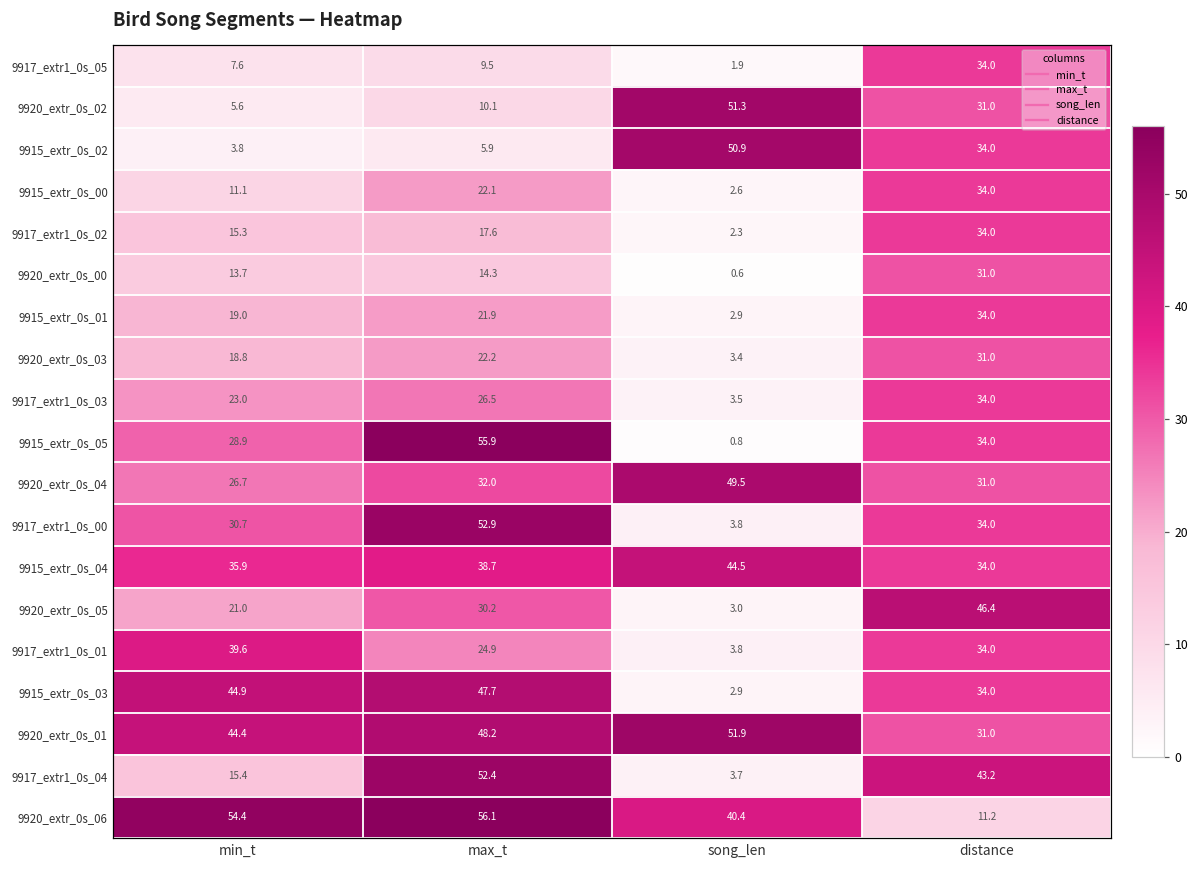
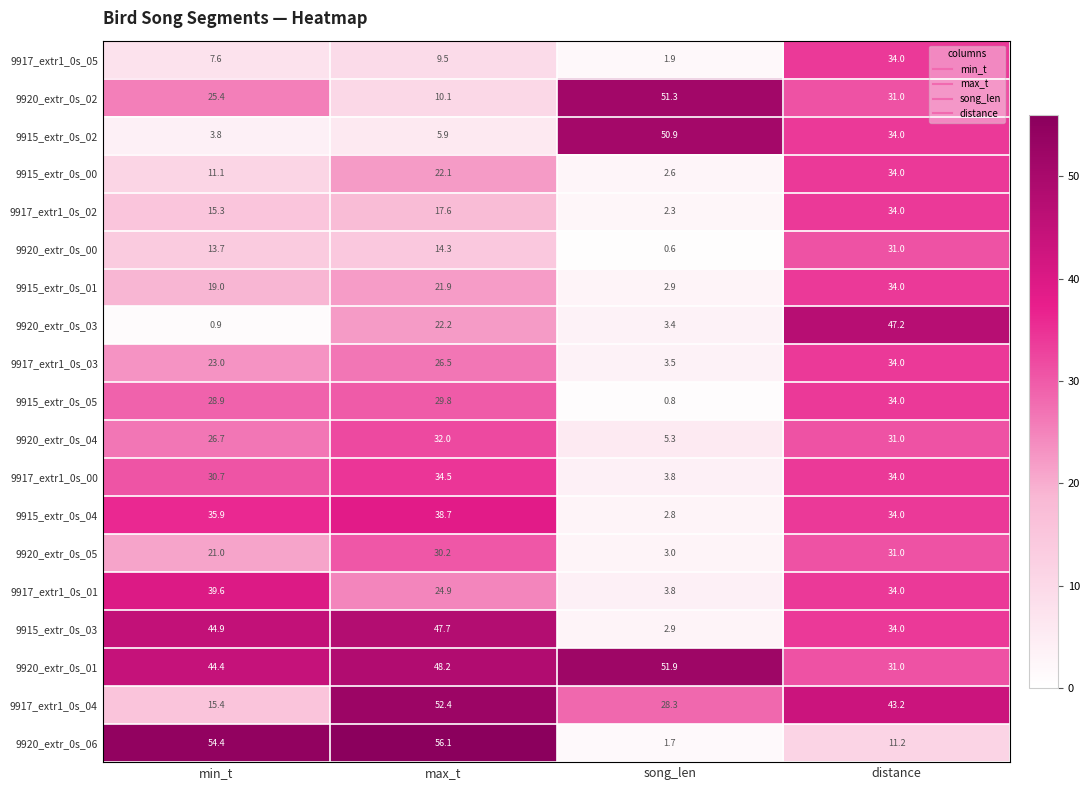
  {
    "9917_extr1_0s_05": {
      "min_t": 7.6,
      "max_t": 9.5,
      "song_len": 1.9,
      "distance": 34.0
    },
    "9920_extr_0s_02": {
-     "min_t": 5.6,
+     "min_t": 25.4,
      "max_t": 10.1,
      "song_len": 51.3,
      "distance": 31.0
    },
    "9915_extr_0s_02": {
      "min_t": 3.8,
      "max_t": 5.9,
      "song_len": 50.9,
      "distance": 34.0
    },
    "9915_extr_0s_00": {
      "min_t": 11.1,
      "max_t": 22.1,
      "song_len": 2.6,
      "distance": 34.0
    },
    "9917_extr1_0s_02": {
      "min_t": 15.3,
      "max_t": 17.6,
      "song_len": 2.3,
      "distance": 34.0
    },
    "9920_extr_0s_00": {
      "min_t": 13.7,
      "max_t": 14.3,
      "song_len": 0.6,
      "distance": 31.0
    },
    "9915_extr_0s_01": {
      "min_t": 19.0,
      "max_t": 21.9,
      "song_len": 2.9,
      "distance": 34.0
    },
    "9920_extr_0s_03": {
-     "min_t": 18.8,
+     "min_t": 0.9,
      "max_t": 22.2,
      "song_len": 3.4,
-     "distance": 31.0
+     "distance": 47.2
    },
    "9917_extr1_0s_03": {
      "min_t": 23.0,
      "max_t": 26.5,
      "song_len": 3.5,
      "distance": 34.0
    },
    "9915_extr_0s_05": {
      "min_t": 28.9,
-     "max_t": 55.9,
+     "max_t": 29.8,
      "song_len": 0.8,
      "distance": 34.0
    },
    "9920_extr_0s_04": {
      "min_t": 26.7,
      "max_t": 32.0,
-     "song_len": 49.5,
+     "song_len": 5.3,
      "distance": 31.0
    },
    "9917_extr1_0s_00": {
      "min_t": 30.7,
-     "max_t": 52.9,
+     "max_t": 34.5,
      "song_len": 3.8,
      "distance": 34.0
    },
    "9915_extr_0s_04": {
      "min_t": 35.9,
      "max_t": 38.7,
-     "song_len": 44.5,
+     "song_len": 2.8,
      "distance": 34.0
    },
    "9920_extr_0s_05": {
      "min_t": 21.0,
      "max_t": 30.2,
      "song_len": 3.0,
-     "distance": 46.4
+     "distance": 31.0
    },
    "9917_extr1_0s_01": {
      "min_t": 39.6,
      "max_t": 24.9,
      "song_len": 3.8,
      "distance": 34.0
    },
    "9915_extr_0s_03": {
      "min_t": 44.9,
      "max_t": 47.7,
      "song_len": 2.9,
      "distance": 34.0
    },
    "9920_extr_0s_01": {
      "min_t": 44.4,
      "max_t": 48.2,
      "song_len": 51.9,
      "distance": 31.0
    },
    "9917_extr1_0s_04": {
      "min_t": 15.4,
      "max_t": 52.4,
-     "song_len": 3.7,
+     "song_len": 28.3,
      "distance": 43.2
    },
    "9920_extr_0s_06": {
      "min_t": 54.4,
      "max_t": 56.1,
-     "song_len": 40.4,
+     "song_len": 1.7,
      "distance": 11.2
    }
  }
